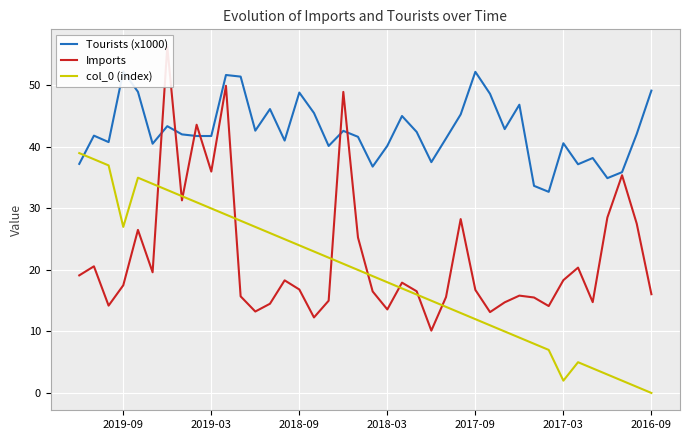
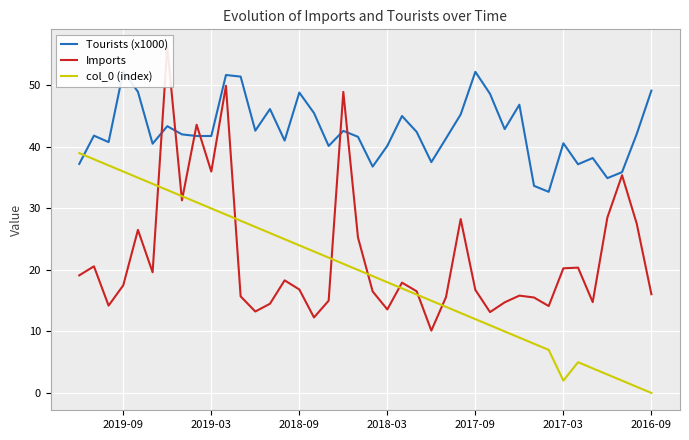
  {
    "Tourists (x1000)": {
      "2019-03": 42,
      "2018-09": 49,
      "2018-03": 40,
      "2017-09": 52,
      "2017-03": 41,
      "2016-09": 49
    },
    "Imports": {
      "2019-09": 18,
      "2019-03": 36,
      "2018-09": 17,
      "2018-03": 14,
      "2017-09": 17,
-     "2017-03": 18,
+     "2017-03": 20,
      "2016-09": 16
    },
    "col_0 (index)": {
-     "2019-09": 27,
+     "2019-09": 36,
      "2019-03": 30,
      "2018-09": 24,
      "2018-03": 18,
      "2017-09": 12,
      "2017-03": 2,
      "2016-09": 0
    }
  }
